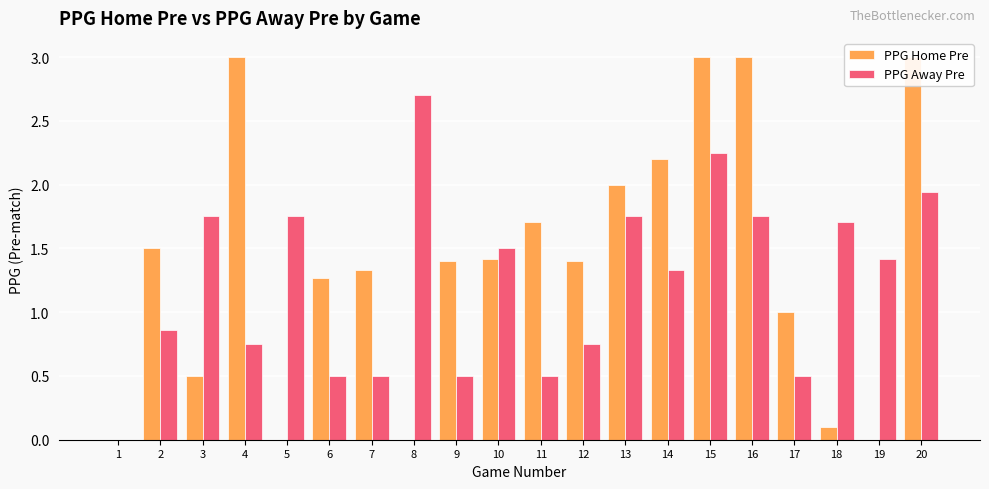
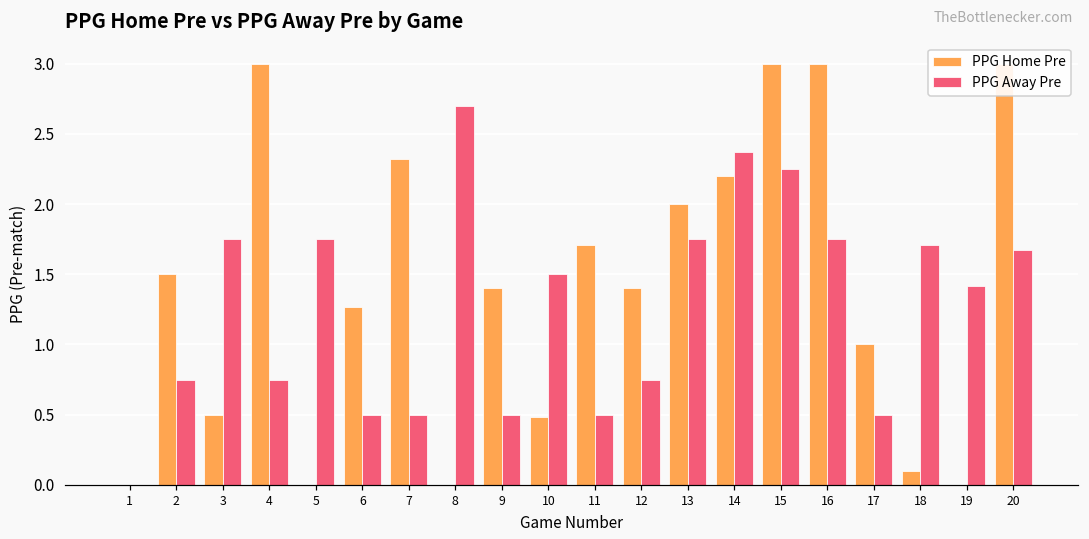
  {
    "PPG Home Pre": {
      "1": 0.00,
      "2": 1.50,
      "3": 0.50,
      "4": 3.00,
      "5": 0.00,
      "6": 1.27,
-     "7": 1.33,
+     "7": 2.32,
      "8": 0.00,
      "9": 1.40,
-     "10": 1.42,
+     "10": 0.48,
      "11": 1.71,
      "12": 1.40,
      "13": 2.00,
      "14": 2.20,
      "15": 3.00,
      "16": 3.00,
      "17": 1.00,
      "18": 0.10,
      "19": 0.00
    },
    "PPG Away Pre": {
      "1": 0.00,
-     "2": 0.86,
+     "2": 0.75,
      "3": 1.75,
      "4": 0.75,
      "5": 1.75,
      "6": 0.50,
      "7": 0.50,
      "8": 2.70,
      "9": 0.50,
      "10": 1.50,
      "11": 0.50,
      "12": 0.75,
      "13": 1.75,
-     "14": 1.33,
+     "14": 2.37,
      "15": 2.25,
      "16": 1.75,
      "17": 0.50,
      "18": 1.71,
      "19": 1.42,
-     "20": 1.94
+     "20": 1.67
    }
  }
